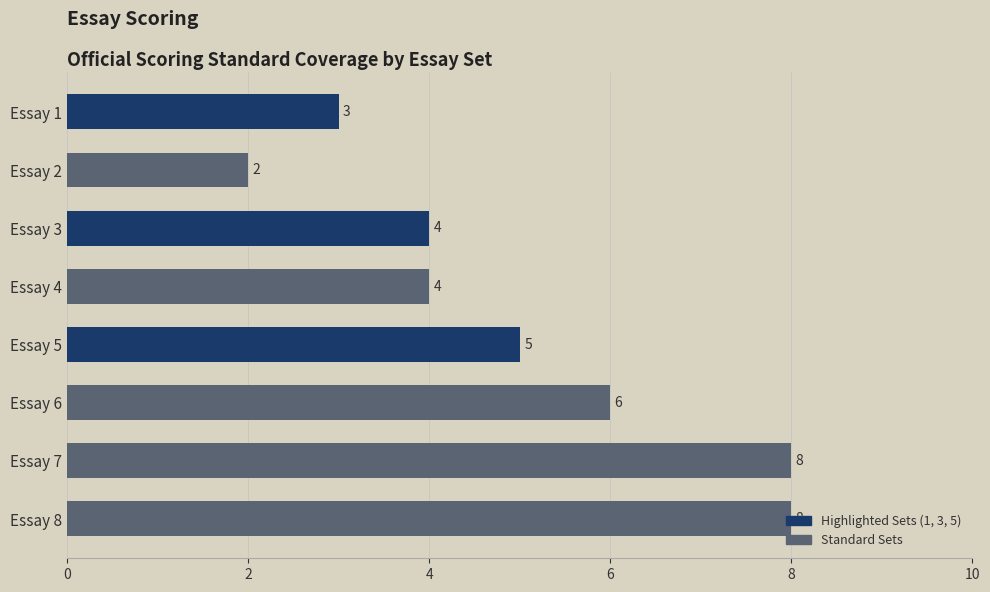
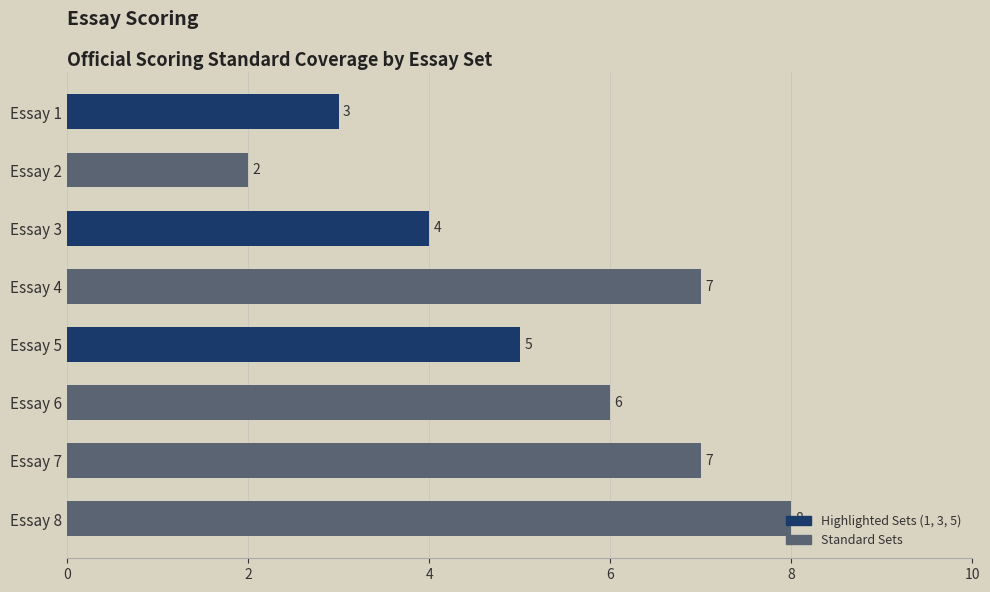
  {
    "Essay 1": 3,
    "Essay 2": 2,
    "Essay 3": 4,
-   "Essay 4": 4,
+   "Essay 4": 7,
    "Essay 5": 5,
    "Essay 6": 6,
-   "Essay 7": 8,
+   "Essay 7": 7,
    "Essay 8": 8
  }
